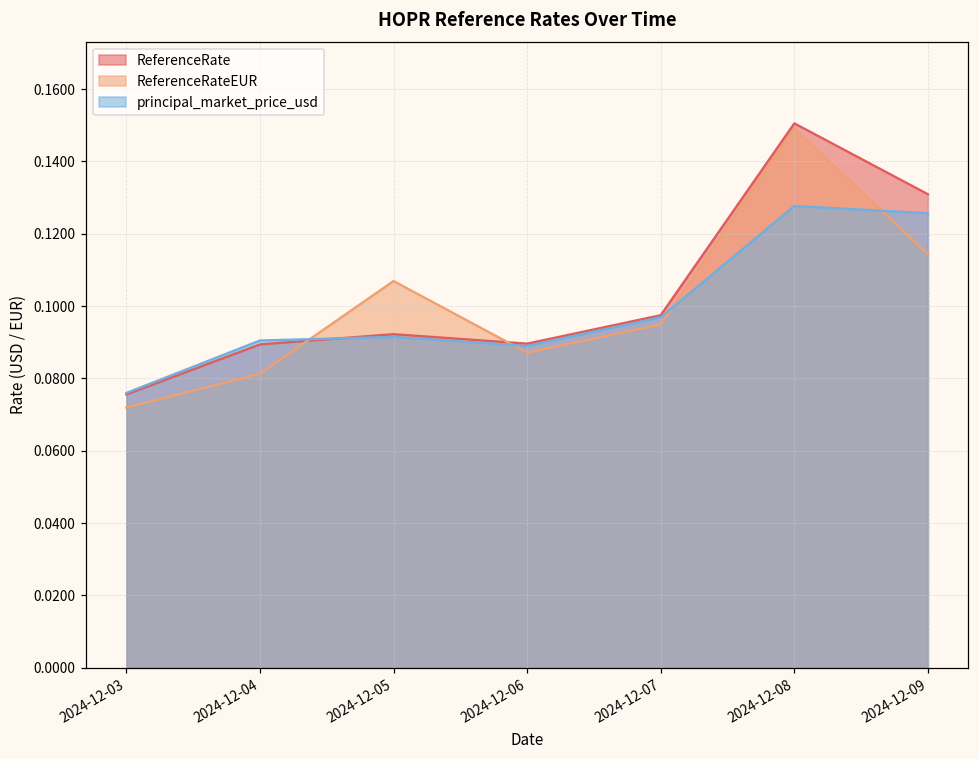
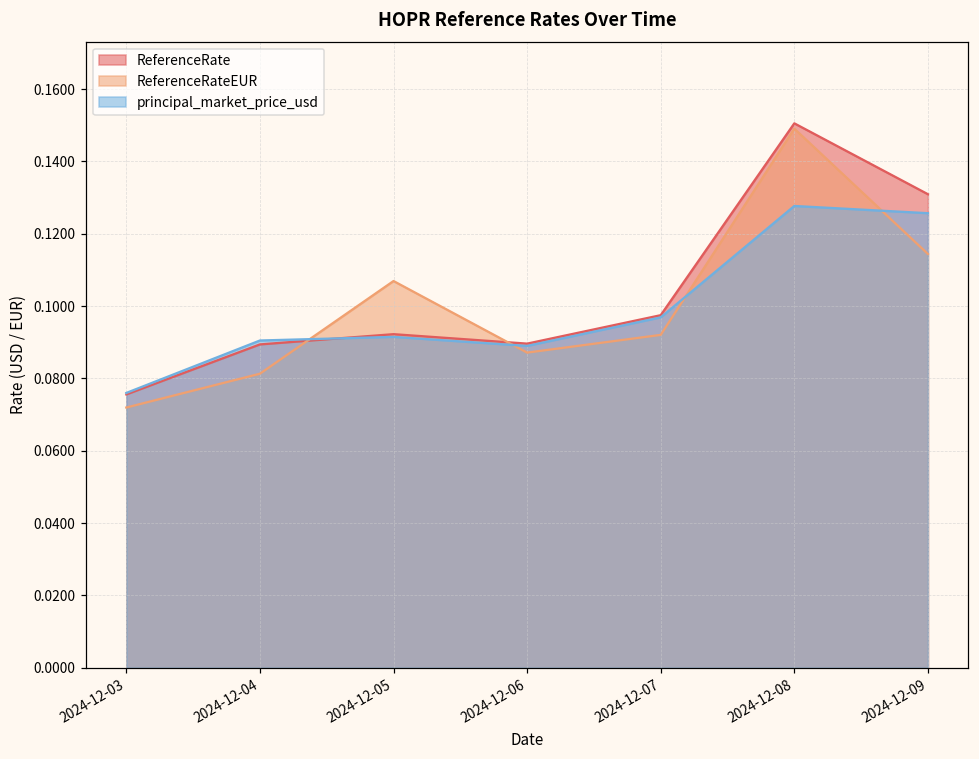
  {
    "ReferenceRate": {
      "2024-12-04": 0.089,
      "2024-12-08": 0.151,
      "2024-12-09": 0.131
    },
    "ReferenceRateEUR": {
      "2024-12-03": 0.072,
      "2024-12-04": 0.081,
      "2024-12-05": 0.107,
      "2024-12-06": 0.087,
-     "2024-12-07": 0.095,
+     "2024-12-07": 0.092,
      "2024-12-08": 0.149,
      "2024-12-09": 0.114
    },
    "principal_market_price_usd": {
      "2024-12-04": 0.091,
      "2024-12-08": 0.128,
      "2024-12-09": 0.126
    }
  }
